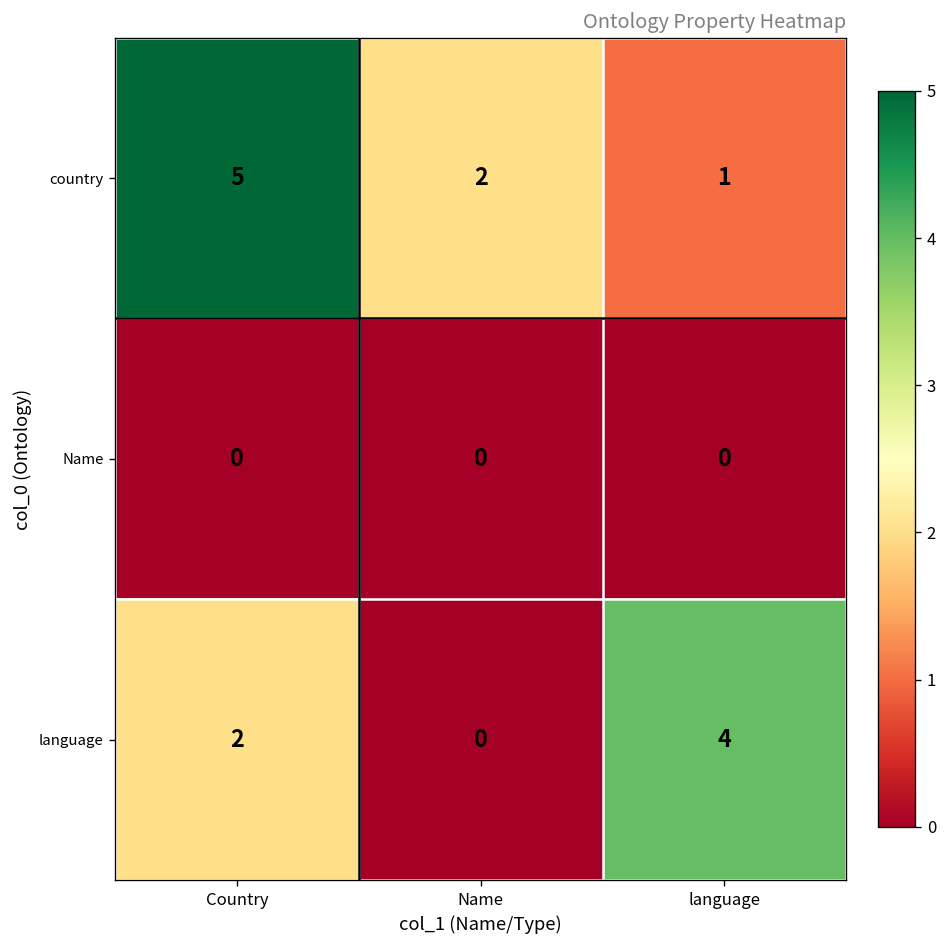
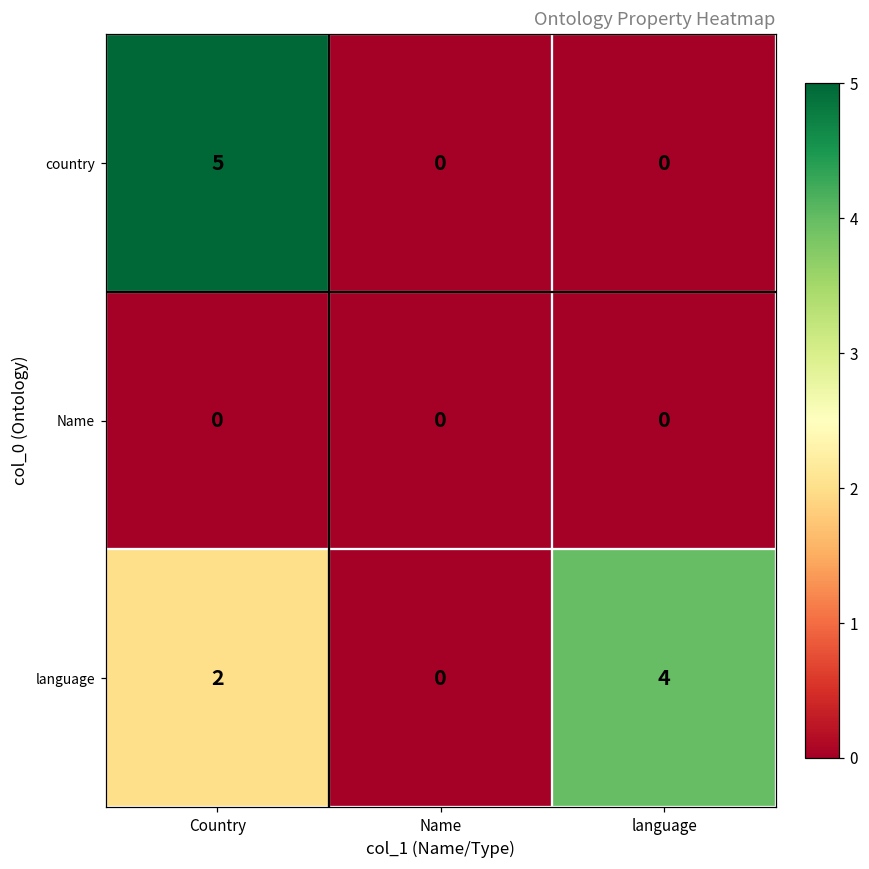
  {
    "country": {
      "Country": 5,
-     "Name": 2,
-     "language": 1
+     "Name": 0,
+     "language": 0
    },
    "Name": {
      "Country": 0,
      "Name": 0,
      "language": 0
    },
    "language": {
      "Country": 2,
      "Name": 0,
      "language": 4
    }
  }
